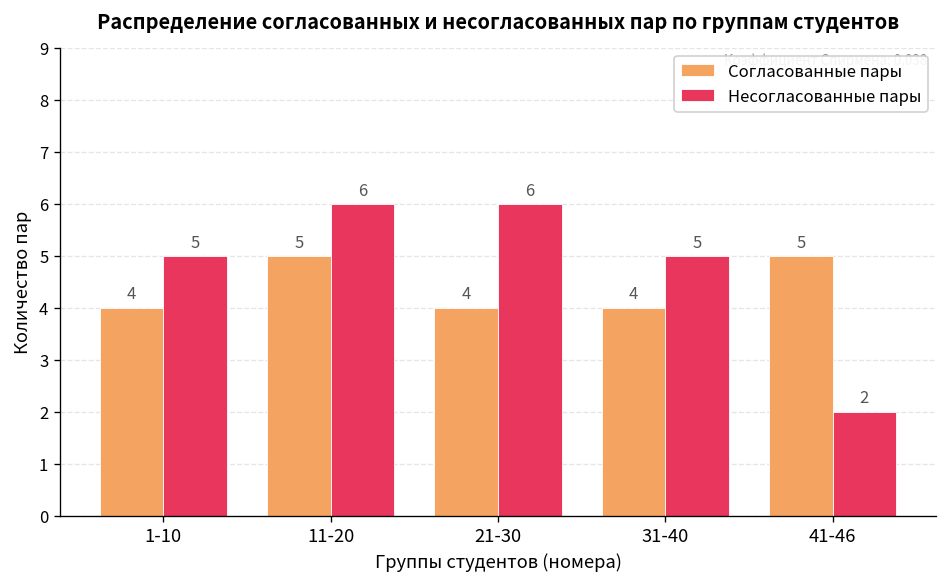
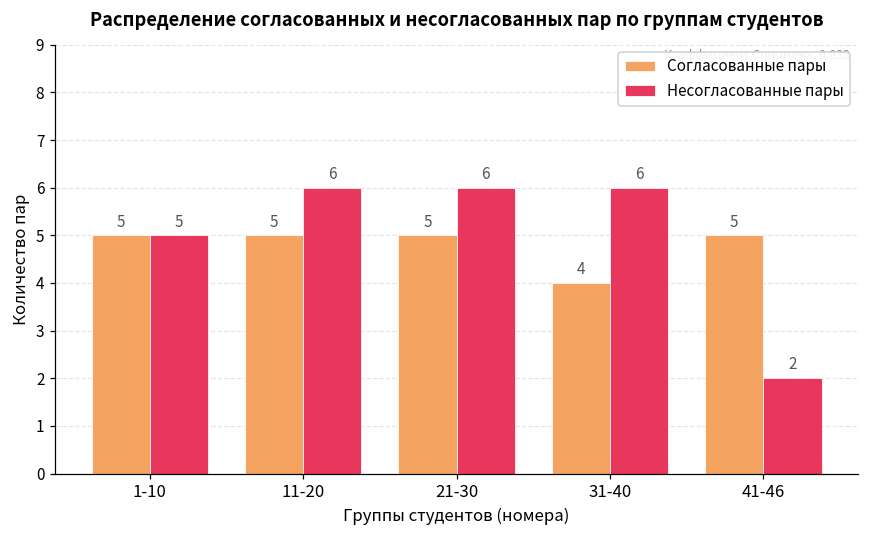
  {
    "Согласованные пары": {
-     "1-10": 4,
+     "1-10": 5,
      "11-20": 5,
-     "21-30": 4,
+     "21-30": 5,
      "31-40": 4,
      "41-46": 5
    },
    "Несогласованные пары": {
      "1-10": 5,
      "11-20": 6,
      "21-30": 6,
-     "31-40": 5,
+     "31-40": 6,
      "41-46": 2
    }
  }
